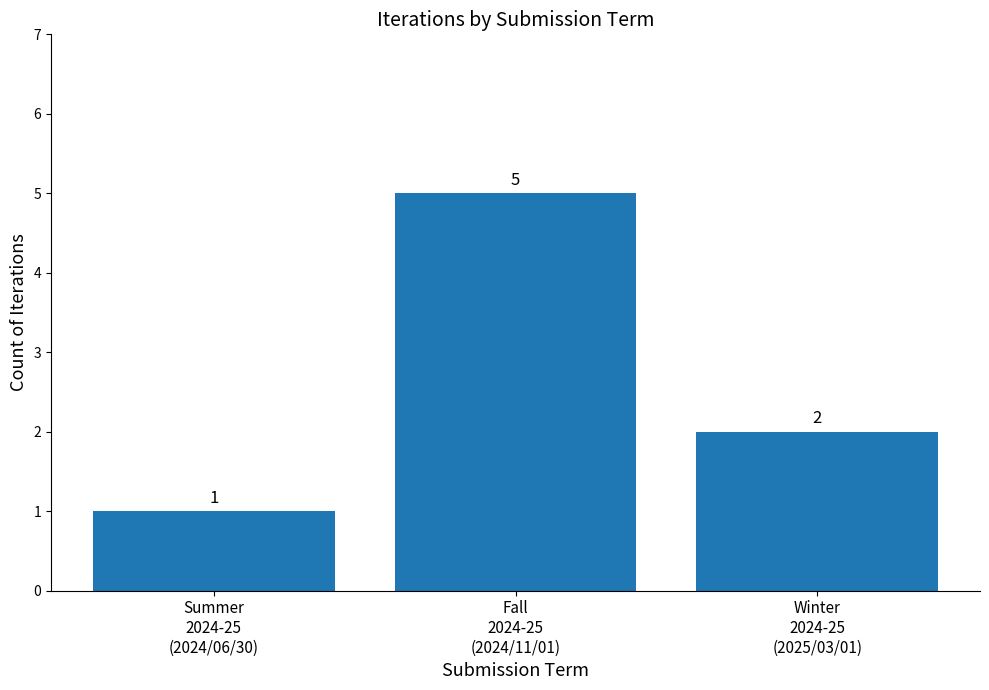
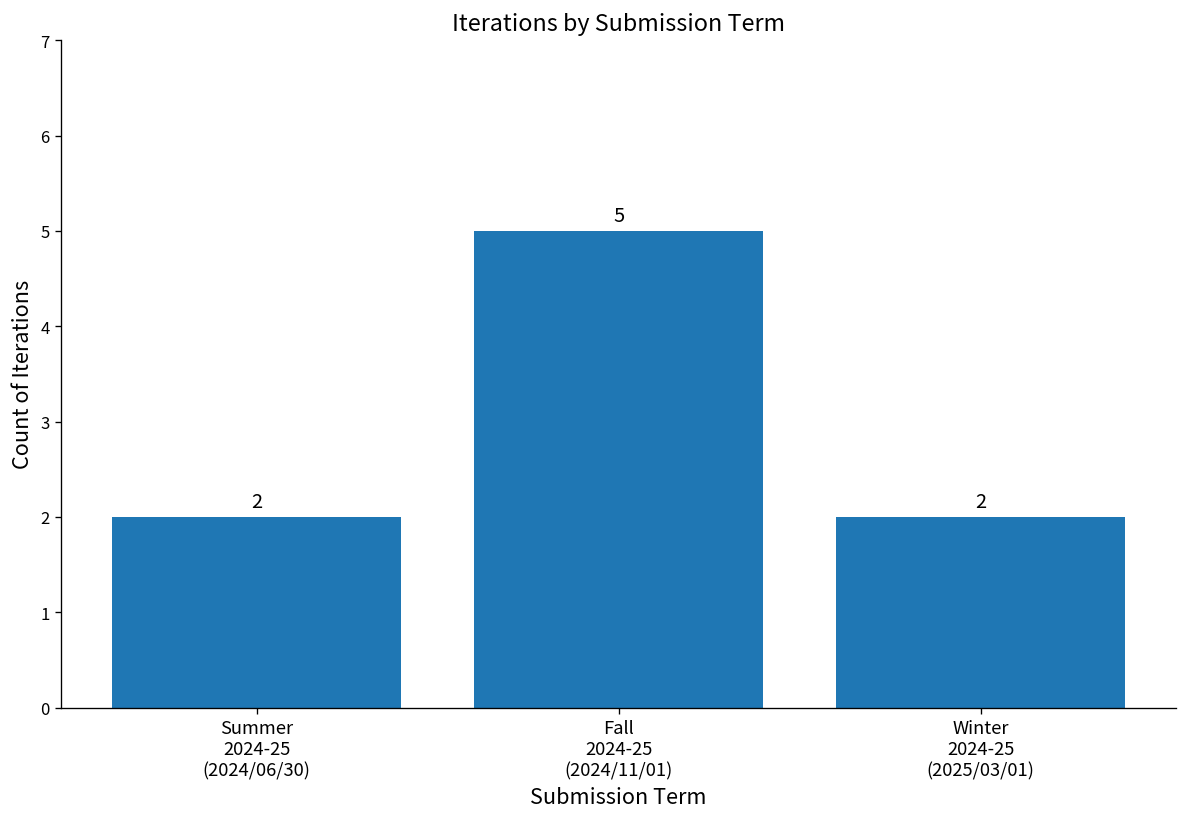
  {
-   "Summer 2024-25 (2024/06/30)": 1,
+   "Summer 2024-25 (2024/06/30)": 2,
    "Fall 2024-25 (2024/11/01)": 5,
    "Winter 2024-25 (2025/03/01)": 2
  }
